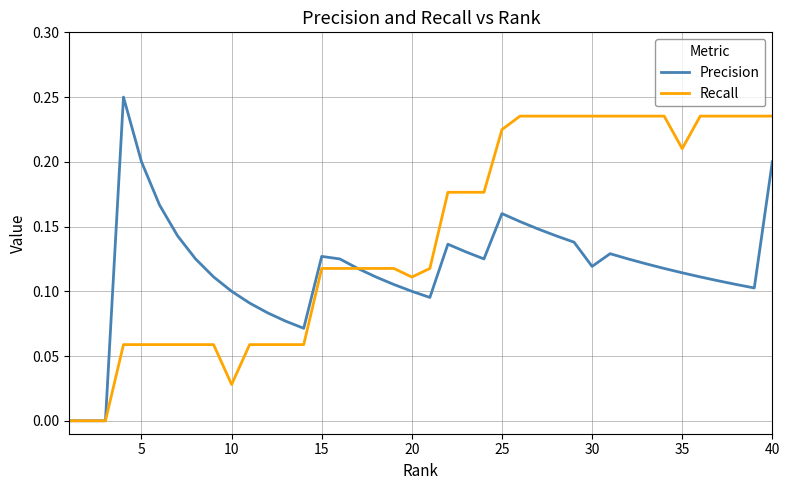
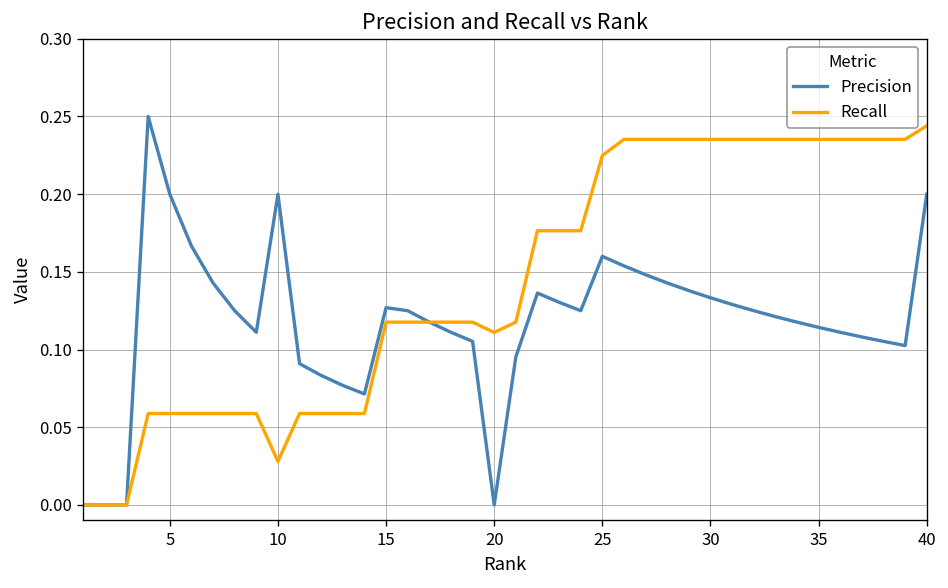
  {
    "Precision": {
      "5": 0.200,
-     "10": 0.1,
+     "10": 0.2,
      "15": 0.127,
-     "20": 0.1,
+     "20": 0.0,
      "25": 0.160,
-     "30": 0.119,
+     "30": 0.133,
      "35": 0.114,
      "40": 0.200
    },
    "Recall": {
      "5": 0.059,
      "10": 0.028,
      "15": 0.118,
      "20": 0.111,
      "25": 0.225,
      "30": 0.235,
-     "35": 0.210,
-     "40": 0.235
+     "35": 0.235,
+     "40": 0.244
    }
  }
